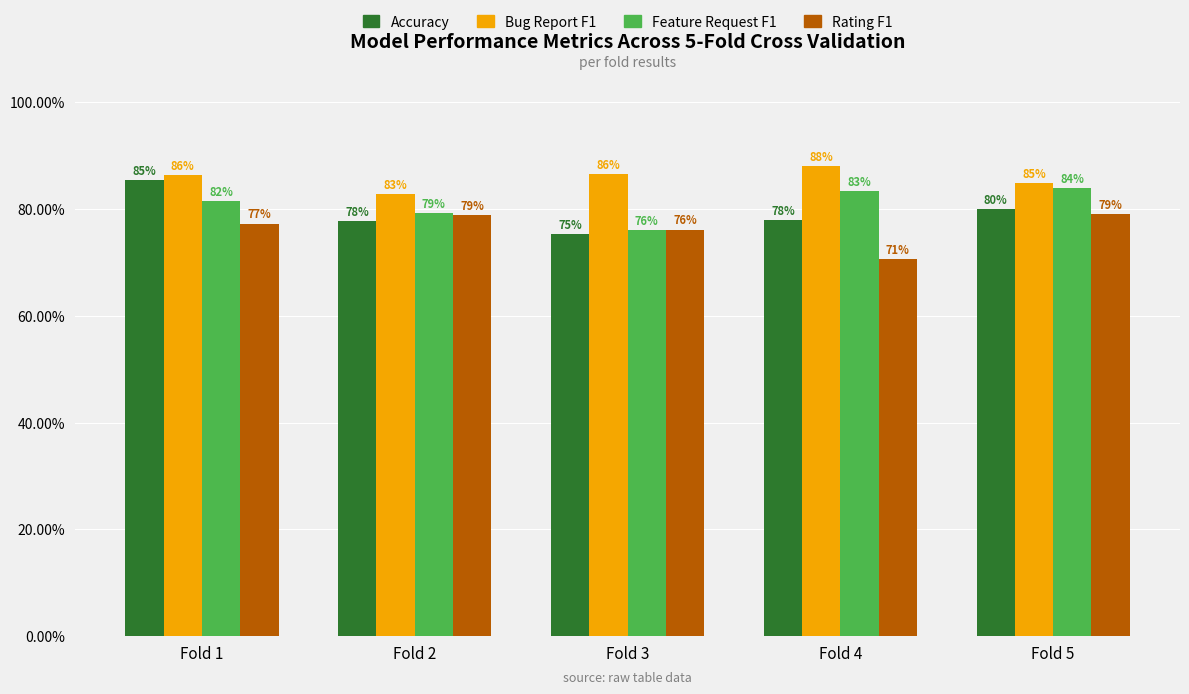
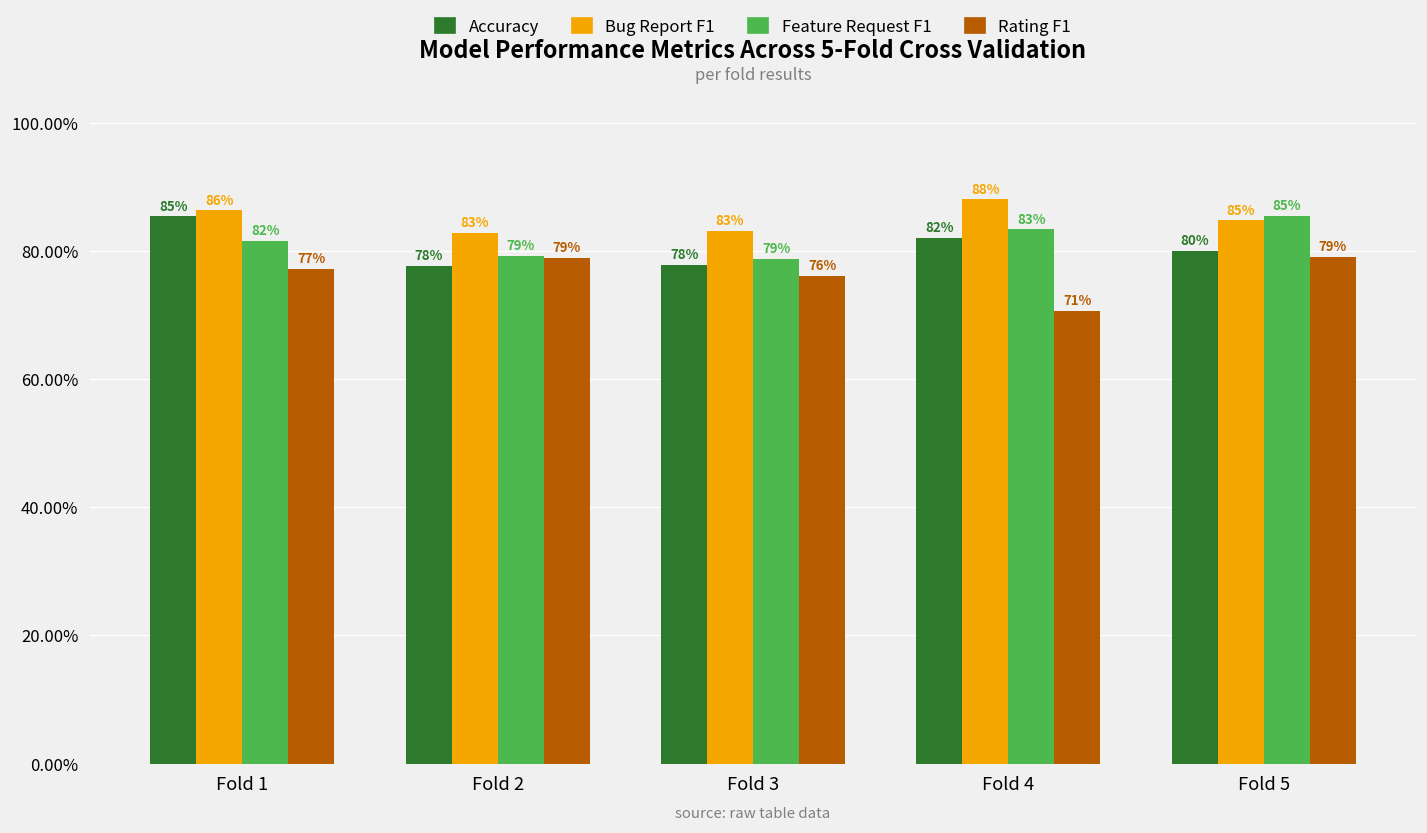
  {
    "Accuracy": {
      "Fold 1": "85%",
      "Fold 2": "78%",
-     "Fold 3": "75%",
-     "Fold 4": "78%",
+     "Fold 3": "78%",
+     "Fold 4": "82%",
      "Fold 5": "80%"
    },
    "Bug Report F1": {
      "Fold 1": "86%",
      "Fold 2": "83%",
-     "Fold 3": "86%",
+     "Fold 3": "83%",
      "Fold 4": "88%",
      "Fold 5": "85%"
    },
    "Feature Request F1": {
      "Fold 1": "82%",
      "Fold 2": "79%",
-     "Fold 3": "76%",
+     "Fold 3": "79%",
      "Fold 4": "83%",
-     "Fold 5": "84%"
+     "Fold 5": "85%"
    },
    "Rating F1": {
      "Fold 1": "77%",
      "Fold 2": "79%",
      "Fold 3": "76%",
      "Fold 4": "71%",
      "Fold 5": "79%"
    }
  }
